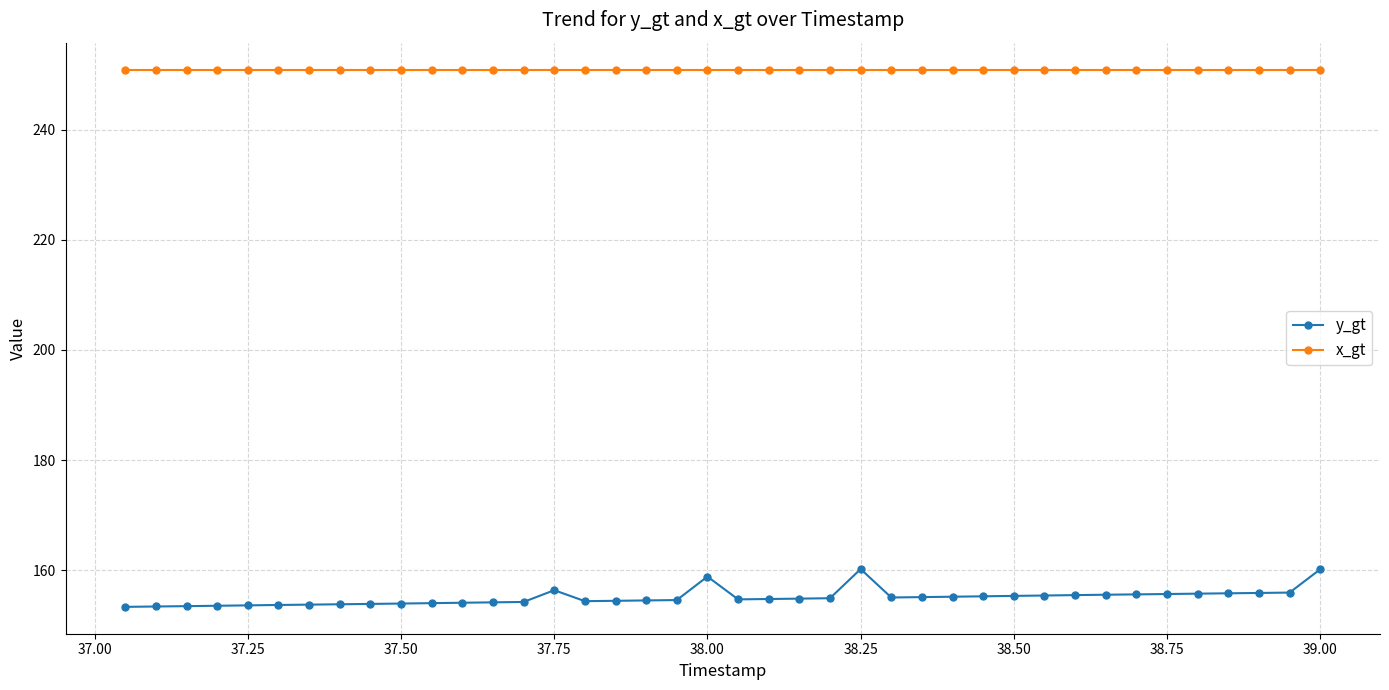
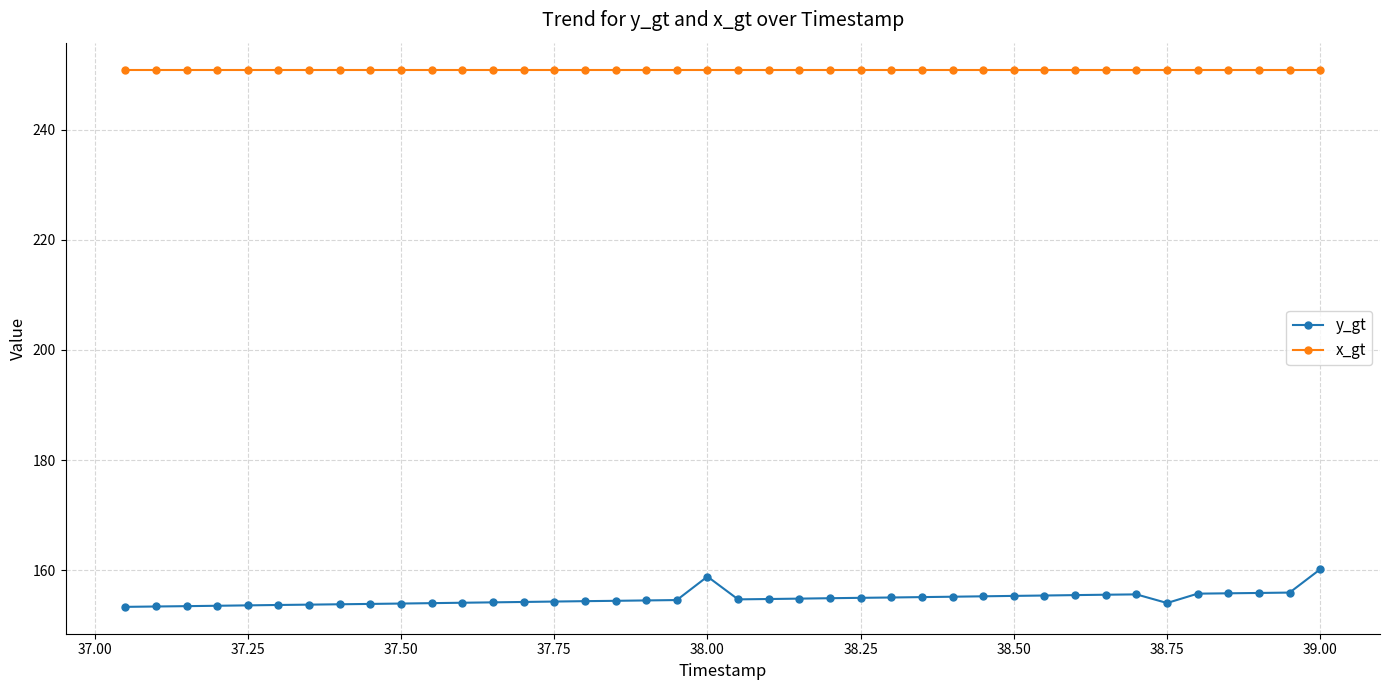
  {
    "y_gt": {
      "37.25": 154,
      "37.50": 154,
-     "37.75": 156,
+     "37.75": 154,
      "38.00": 159,
-     "38.25": 160,
+     "38.25": 155,
      "38.50": 155,
-     "38.75": 156,
+     "38.75": 154,
      "39.00": 160
    },
    "x_gt": {
      "37.25": 251,
      "37.50": 251,
      "37.75": 251,
      "38.00": 251,
      "38.25": 251,
      "38.50": 251,
      "38.75": 251,
      "39.00": 251
    }
  }
